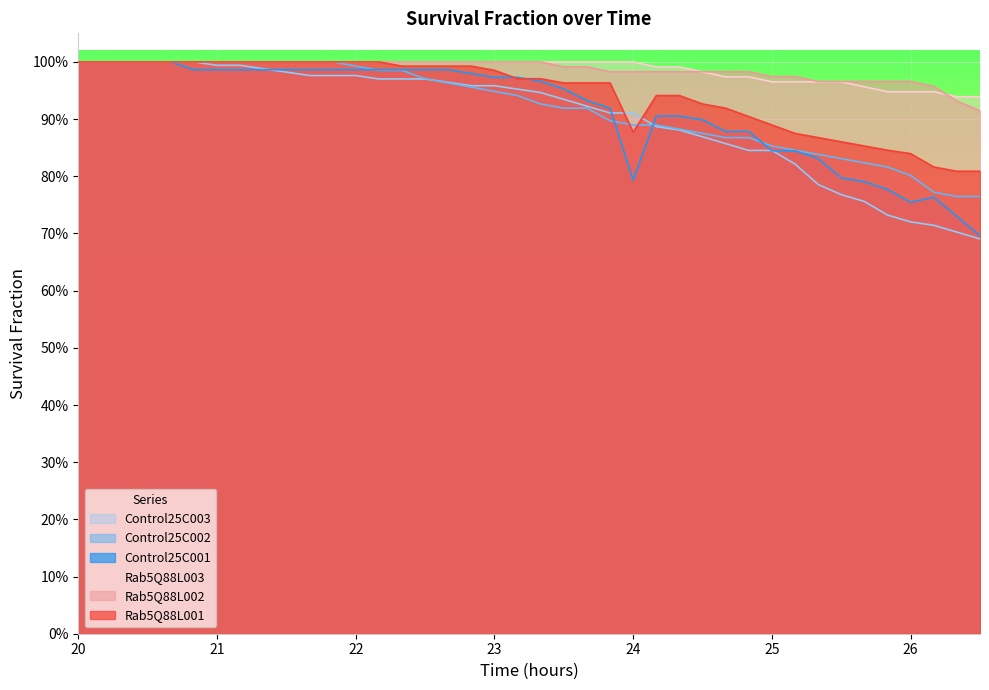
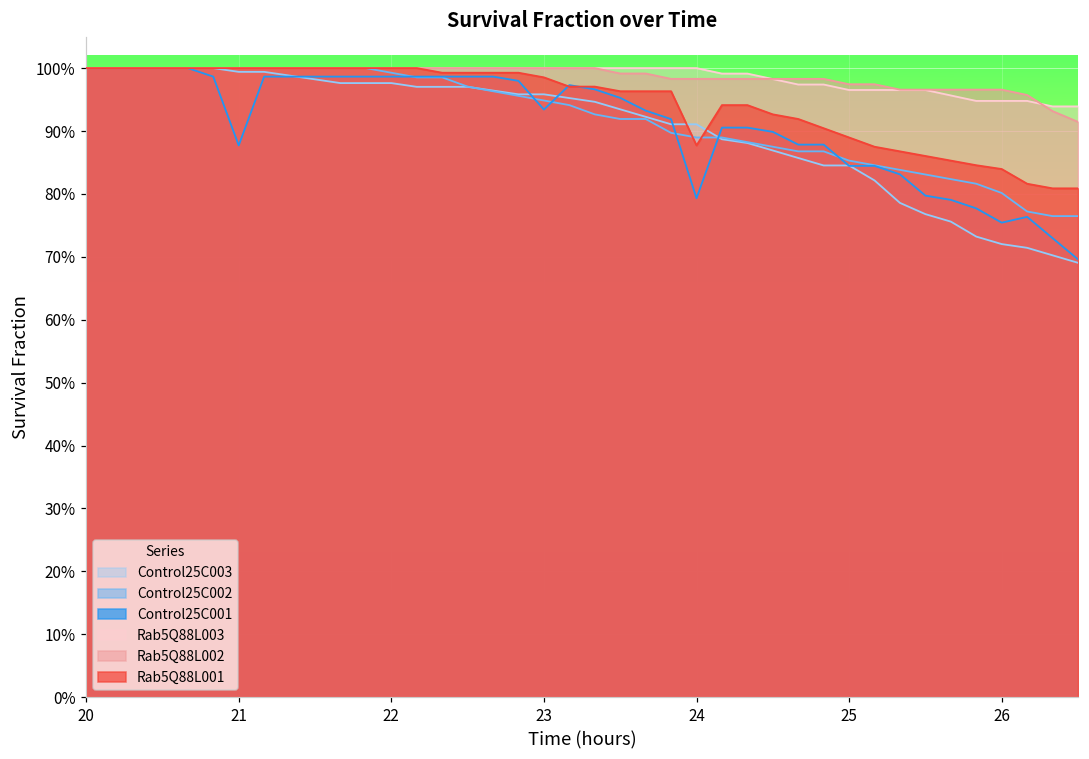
  {
    "Control25C001": {
-     "21": "99%",
+     "21": "88%",
      "22": "99%",
-     "23": "97%",
+     "23": "93%",
      "24": "79%",
      "26": "75%"
    },
    "Rab5Q88L001": {
      "23": "99%",
      "24": "88%",
      "25": "89%",
      "26": "84%"
    }
  }
